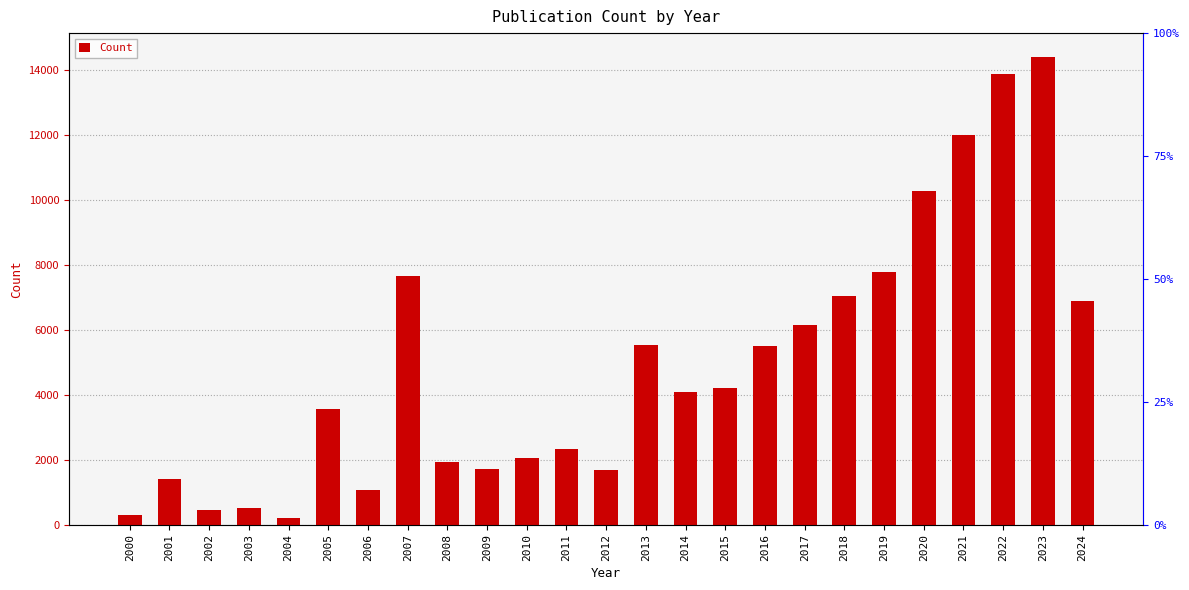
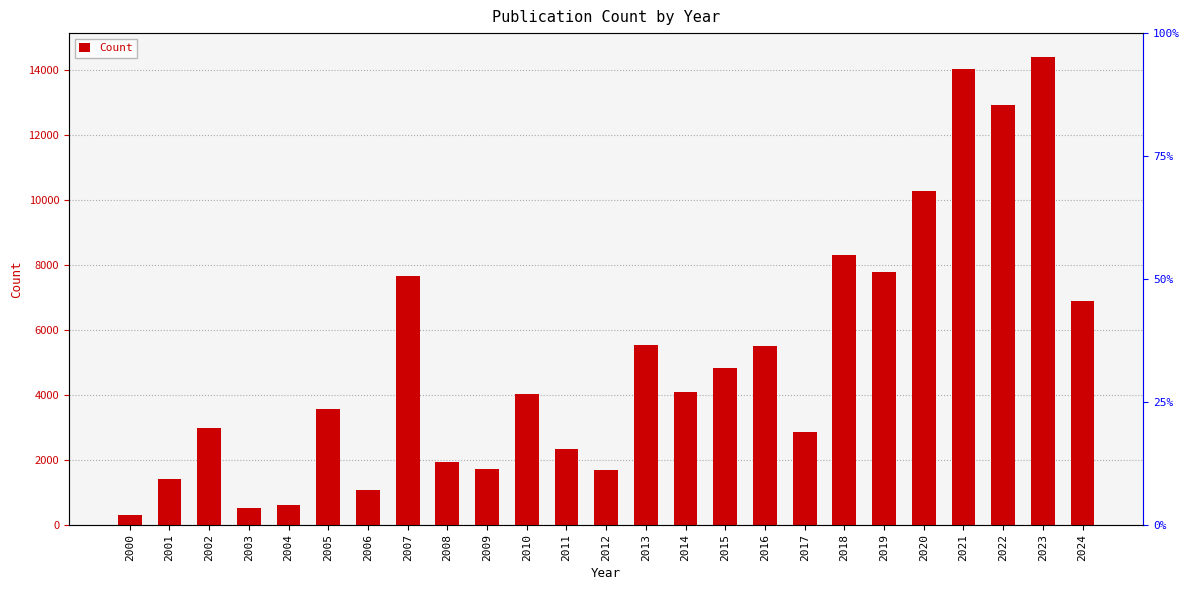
  {
    "2000": 300,
    "2001": 1400,
-   "2002": 500,
+   "2002": 3000,
    "2003": 500,
-   "2004": 200,
+   "2004": 600,
    "2005": 3600,
    "2006": 1100,
    "2007": 7700,
    "2008": 1900,
    "2009": 1700,
-   "2010": 2100,
+   "2010": 4000,
    "2011": 2300,
    "2012": 1700,
    "2013": 5500,
    "2014": 4100,
-   "2015": 4200,
+   "2015": 4800,
    "2016": 5500,
-   "2017": 6100,
-   "2018": 7000,
+   "2017": 2900,
+   "2018": 8300,
    "2019": 7800,
    "2020": 10300,
-   "2021": 12000,
-   "2022": 13900,
+   "2021": 14000,
+   "2022": 12900,
    "2023": 14400,
    "2024": 6900
  }
